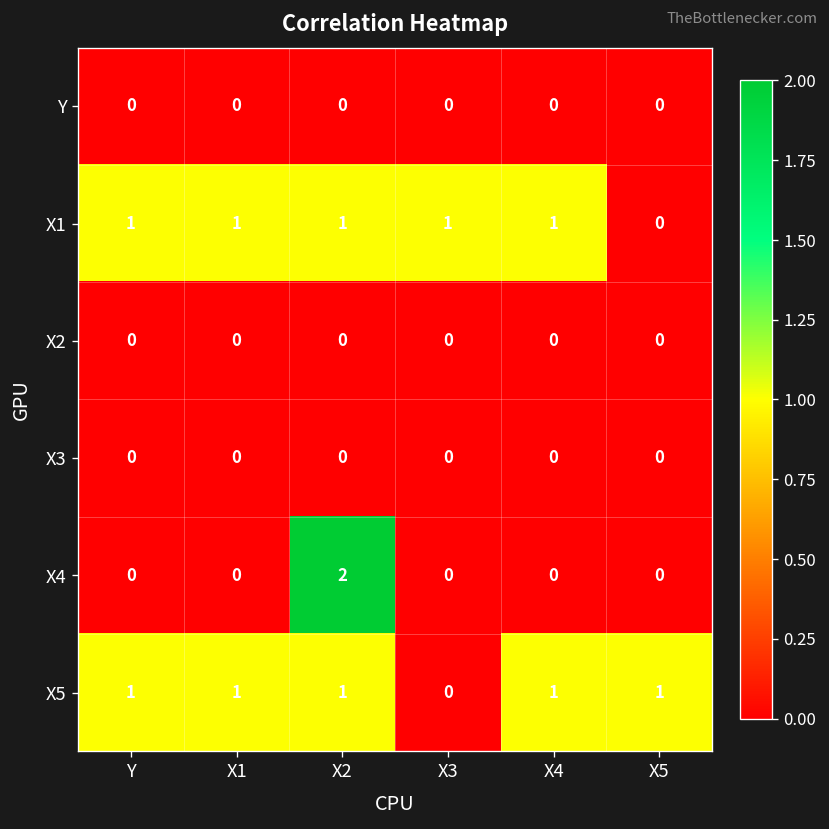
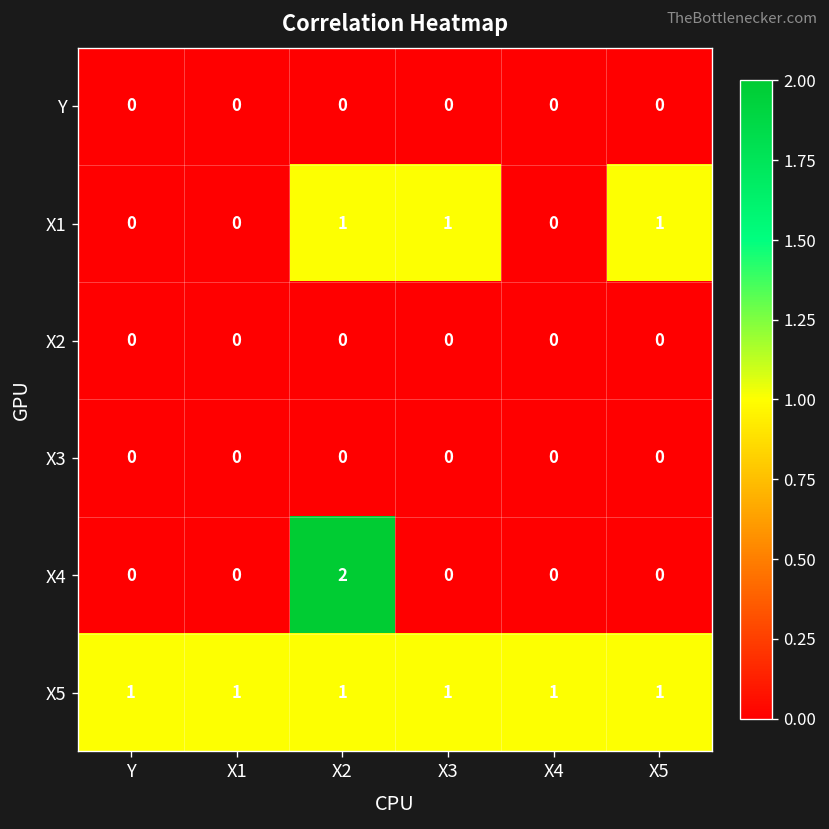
  {
    "Y": {
      "Y": 0,
      "X1": 0,
      "X2": 0,
      "X3": 0,
      "X4": 0,
      "X5": 0
    },
    "X1": {
-     "Y": 1,
-     "X1": 1,
+     "Y": 0,
+     "X1": 0,
      "X2": 1,
      "X3": 1,
-     "X4": 1,
-     "X5": 0
+     "X4": 0,
+     "X5": 1
    },
    "X2": {
      "Y": 0,
      "X1": 0,
      "X2": 0,
      "X3": 0,
      "X4": 0,
      "X5": 0
    },
    "X3": {
      "Y": 0,
      "X1": 0,
      "X2": 0,
      "X3": 0,
      "X4": 0,
      "X5": 0
    },
    "X4": {
      "Y": 0,
      "X1": 0,
      "X2": 2,
      "X3": 0,
      "X4": 0,
      "X5": 0
    },
    "X5": {
      "Y": 1,
      "X1": 1,
      "X2": 1,
-     "X3": 0,
+     "X3": 1,
      "X4": 1,
      "X5": 1
    }
  }
